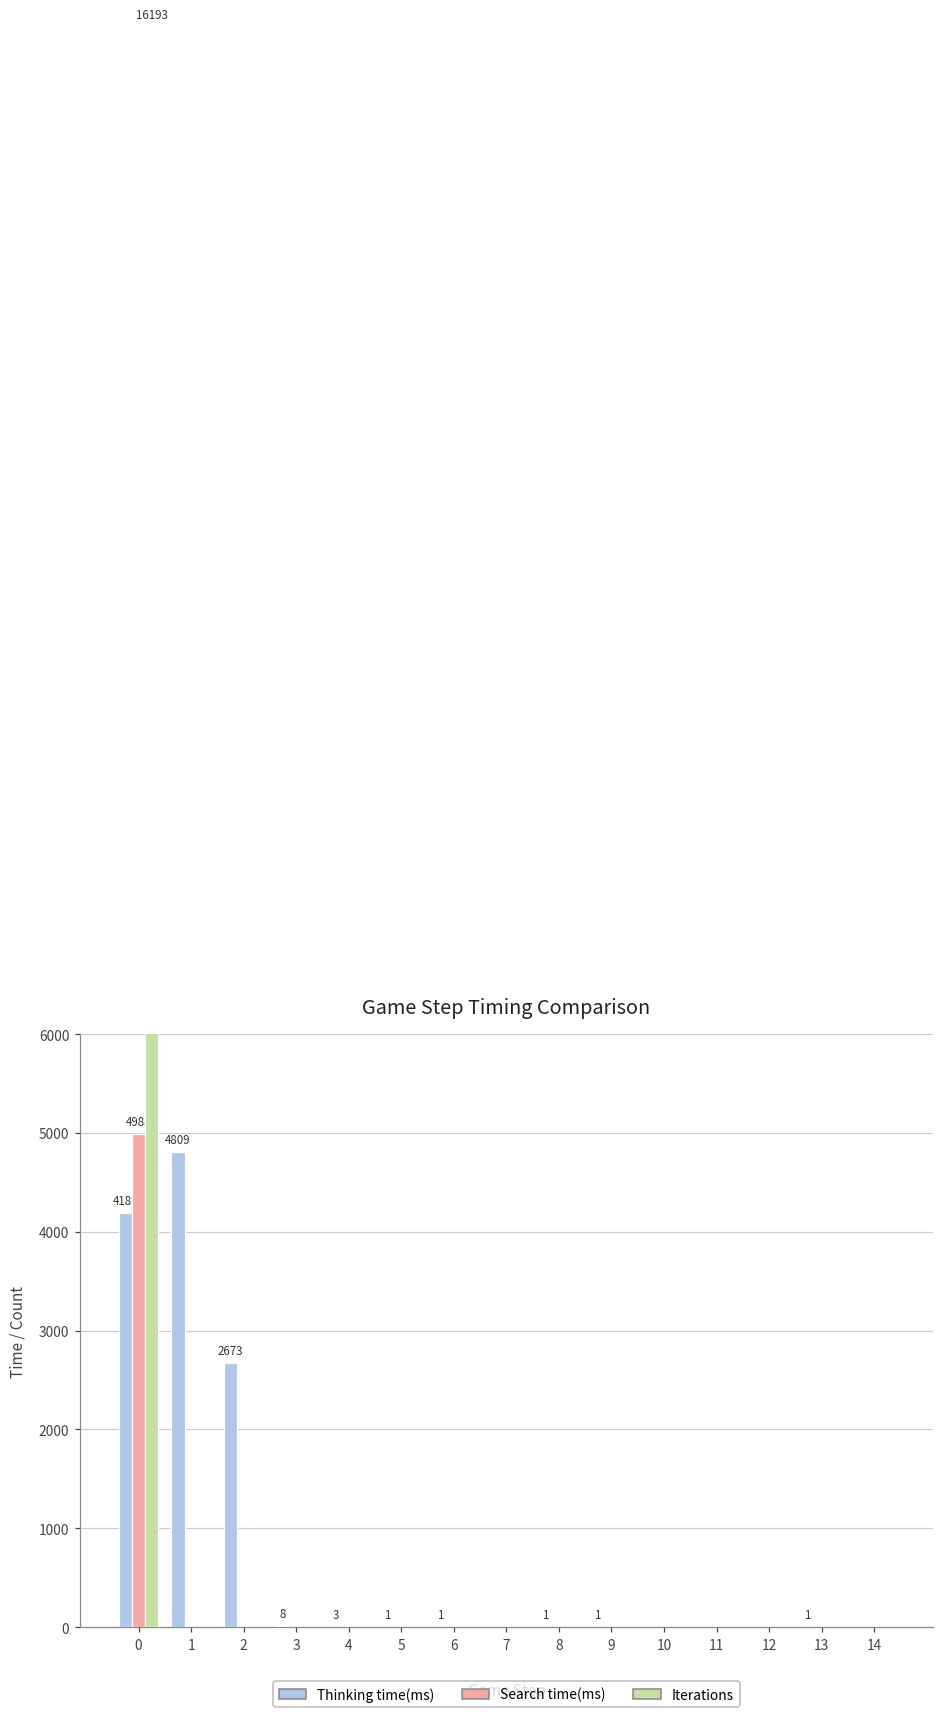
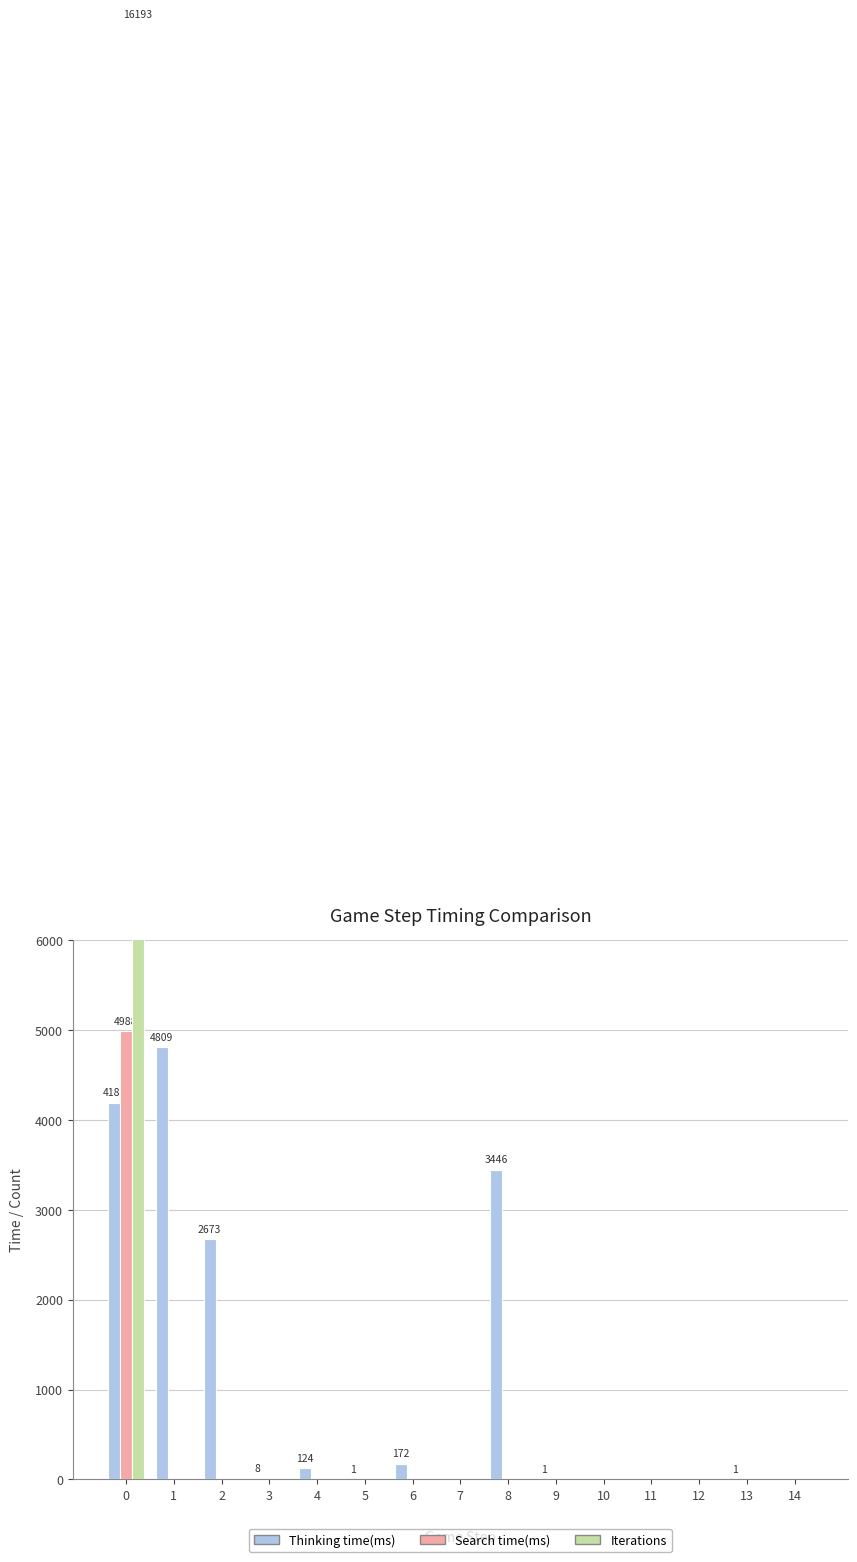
  {
    "Thinking time(ms)": {
      "0": 4189,
      "1": 4809,
      "2": 2673,
      "3": 8,
-     "4": 3,
+     "4": 124,
      "5": 1,
-     "6": 1,
-     "8": 1,
+     "6": 172,
+     "8": 3446,
      "9": 1,
      "13": 1
    },
    "Search time(ms)": {
      "0": 4988
    },
    "Iterations": {
      "1": 0,
      "2": 0,
      "3": 0,
      "4": 0,
      "5": 0,
      "6": 0,
      "7": 0,
      "8": 0,
      "9": 0,
      "10": 0,
      "11": 0,
      "12": 0,
      "13": 0,
      "14": 0
    }
  }
